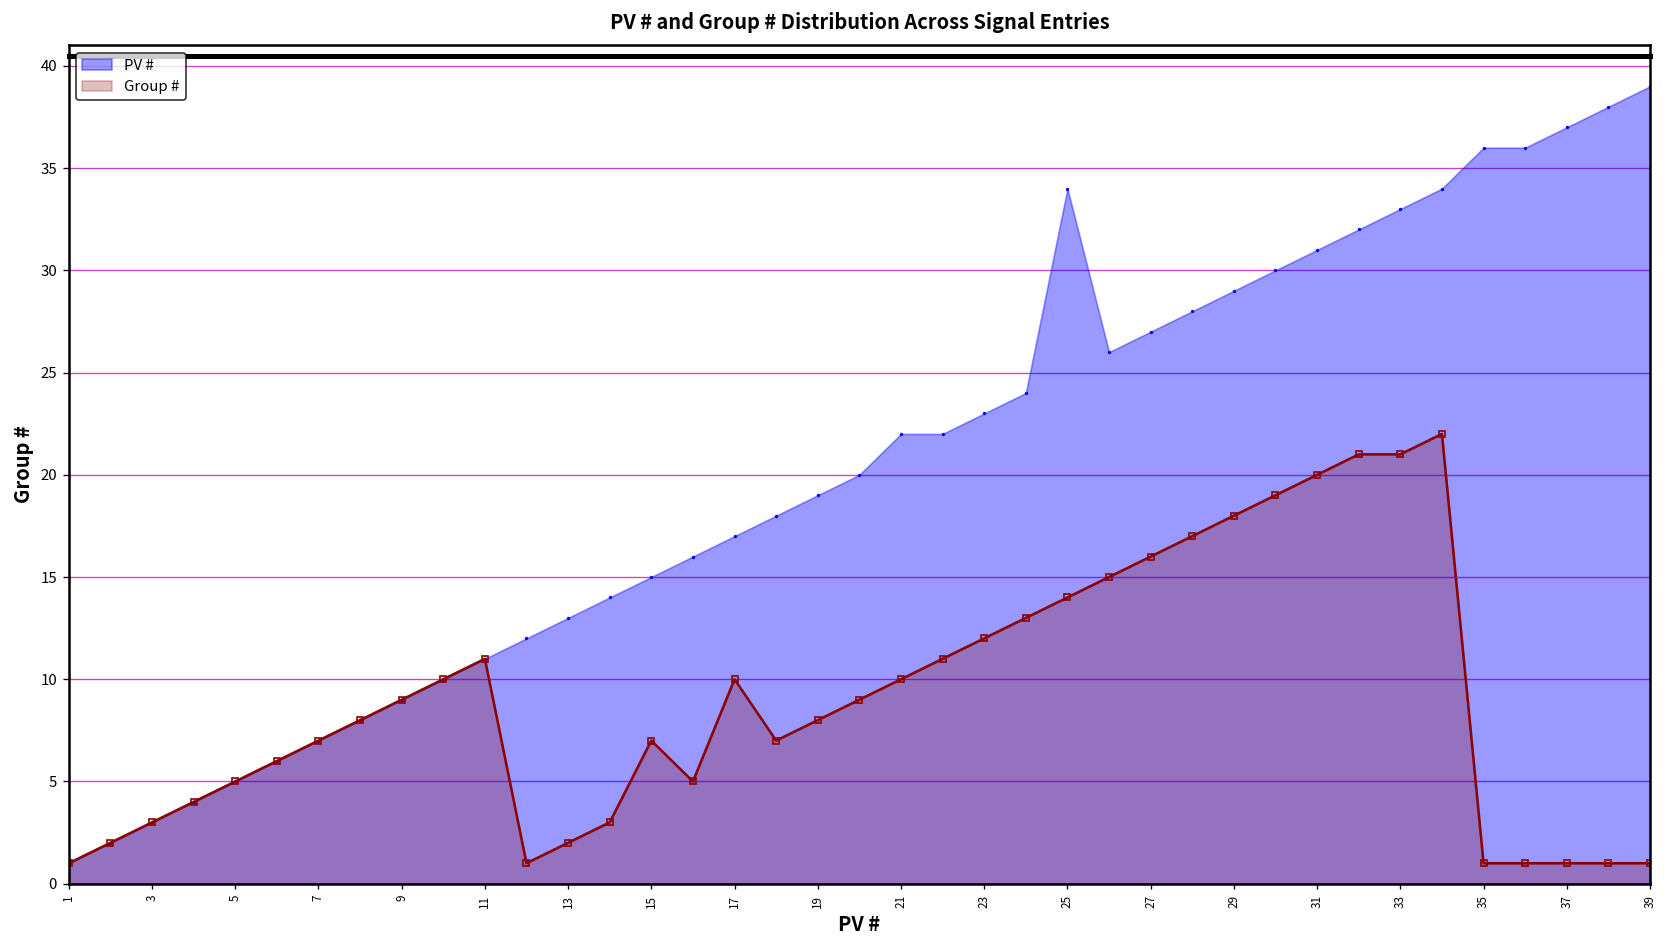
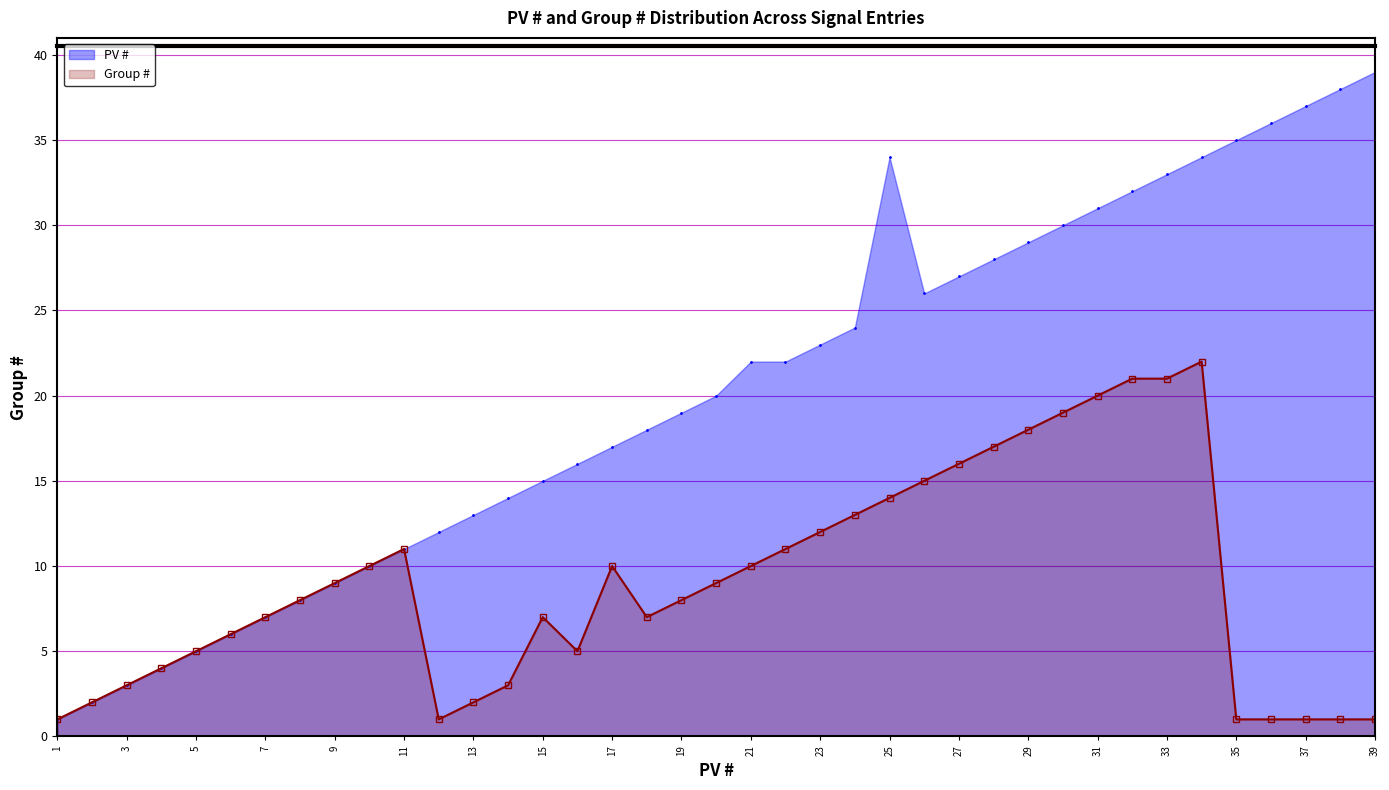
  {
    "PV #": {
      "13": 13,
      "15": 15,
      "17": 17,
      "19": 19,
      "21": 22,
      "23": 23,
      "25": 34,
      "27": 27,
      "29": 29,
      "31": 31,
      "33": 33,
-     "35": 36,
+     "35": 35,
      "37": 37,
      "39": 39
    },
    "Group #": {
      "13": 2,
      "15": 7,
      "17": 10,
      "19": 8,
      "21": 10,
      "23": 12,
      "25": 14,
      "27": 16,
      "29": 18,
      "31": 20,
      "33": 21,
      "35": 1,
      "37": 1,
      "39": 1
    }
  }
